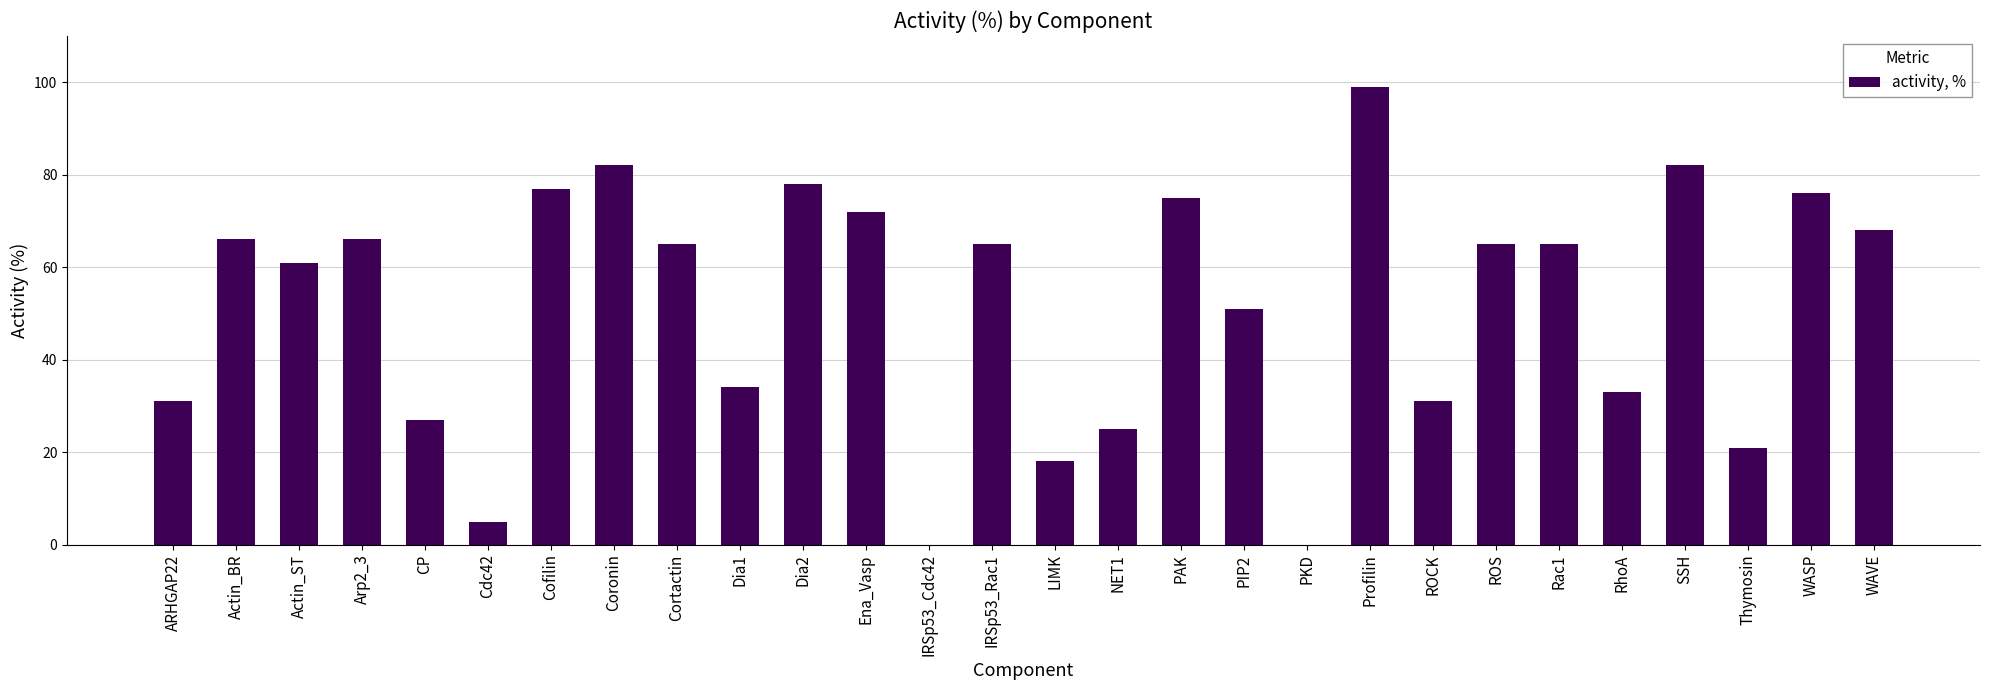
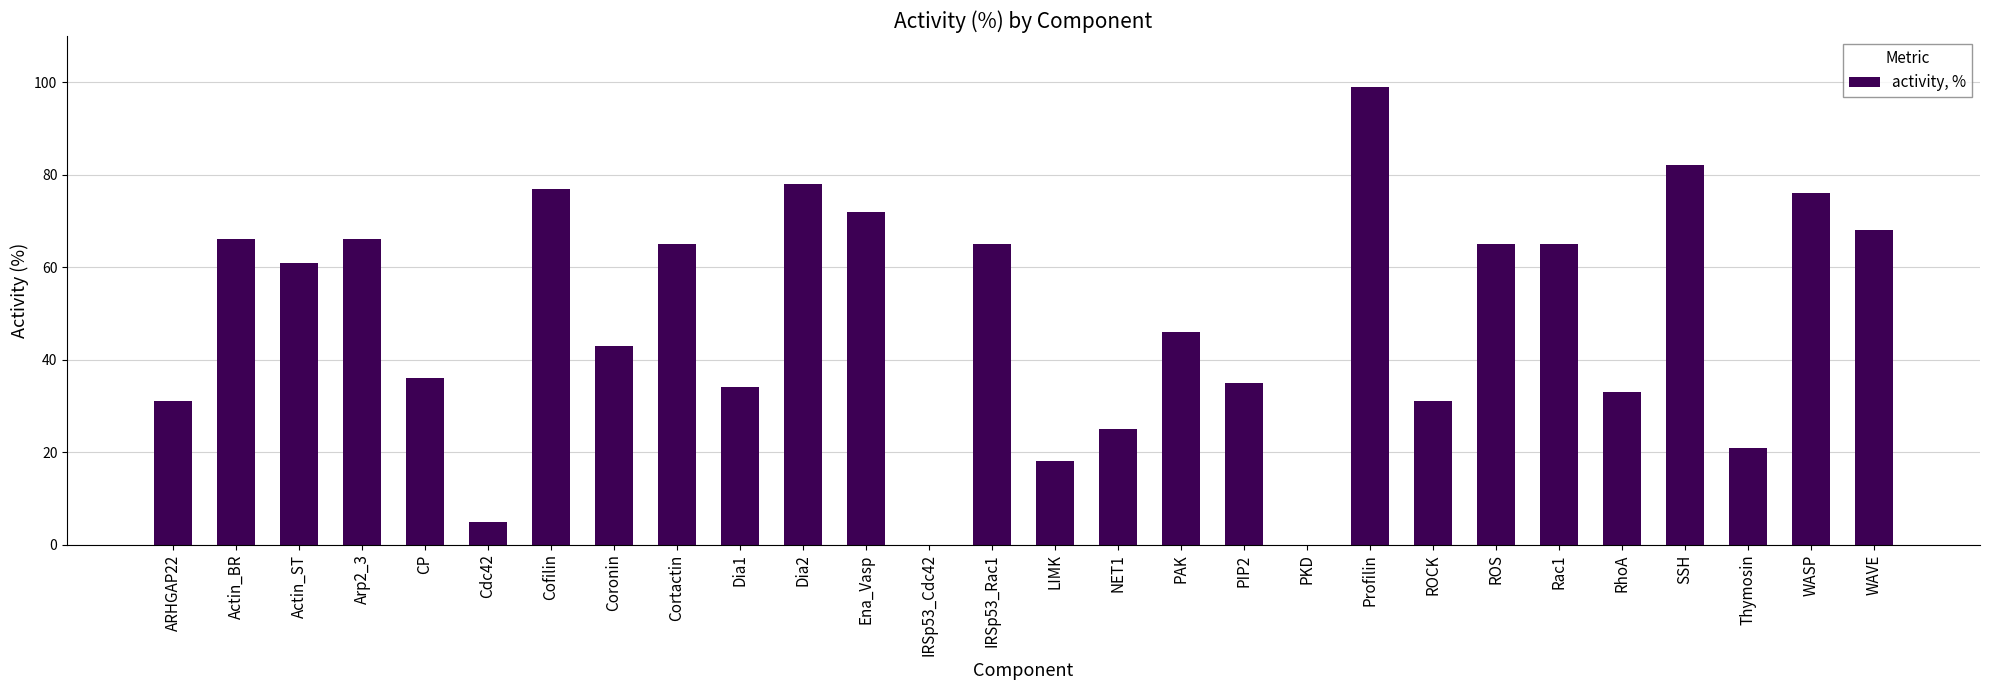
  {
    "ARHGAP22": 31,
    "Actin_BR": 66,
    "Actin_ST": 61,
    "Arp2_3": 66,
-   "CP": 27,
+   "CP": 36,
    "Cdc42": 5,
    "Cofilin": 77,
-   "Coronin": 82,
+   "Coronin": 43,
    "Cortactin": 65,
    "Dia1": 34,
    "Dia2": 78,
    "Ena_Vasp": 72,
    "IRSp53_Cdc42": 0,
    "IRSp53_Rac1": 65,
    "LIMK": 18,
    "NET1": 25,
-   "PAK": 75,
-   "PIP2": 51,
+   "PAK": 46,
+   "PIP2": 35,
    "PKD": 0,
    "Profilin": 99,
    "ROCK": 31,
    "ROS": 65,
    "Rac1": 65,
    "RhoA": 33,
    "SSH": 82,
    "Thymosin": 21,
    "WASP": 76,
    "WAVE": 68
  }
